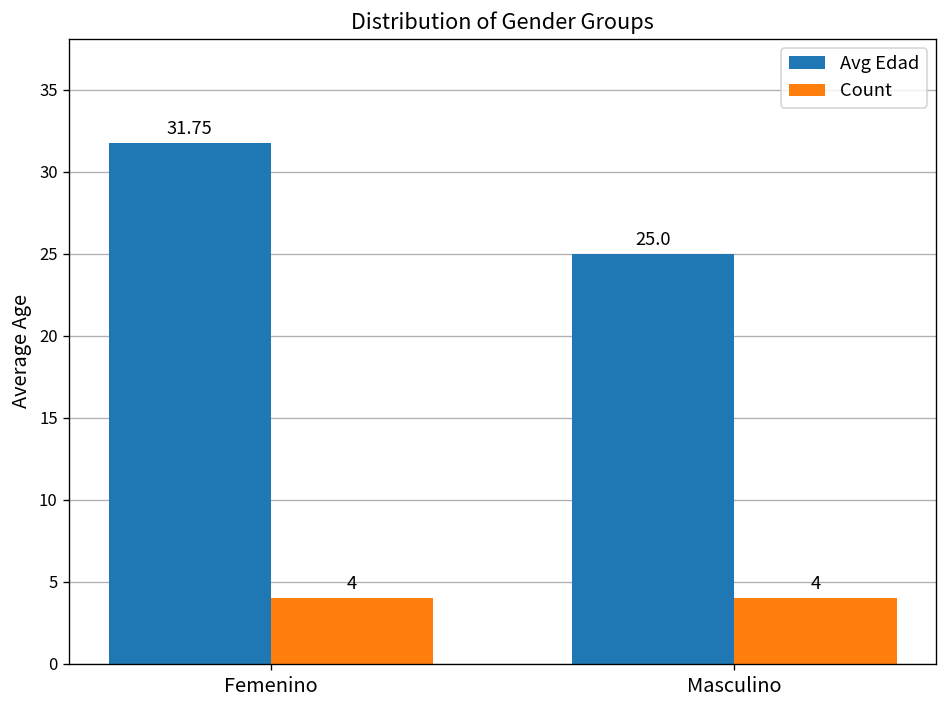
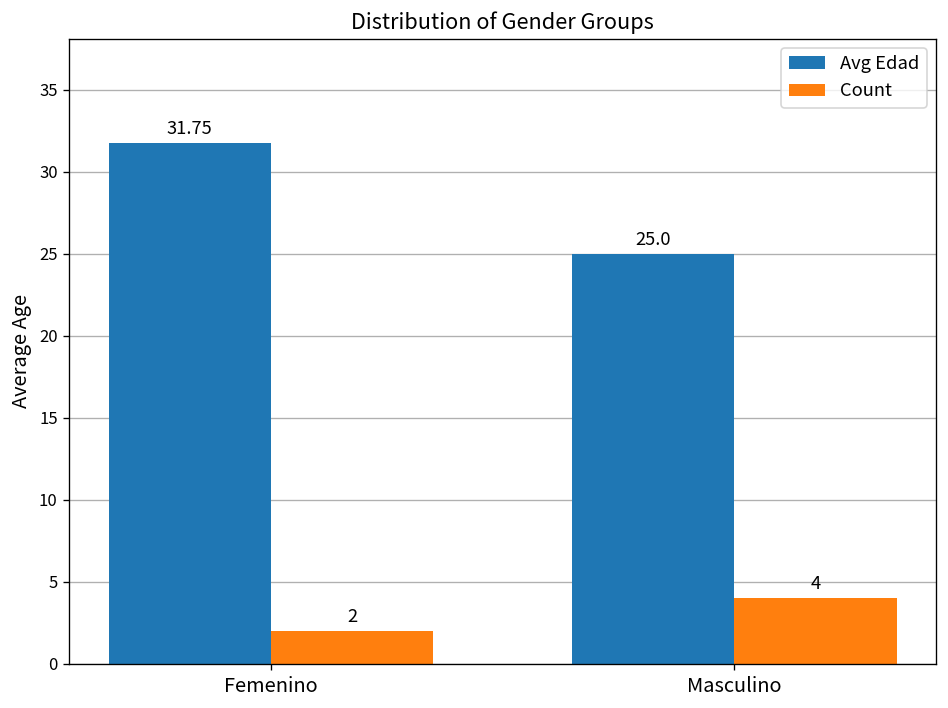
  {
    "Avg Edad": {
      "Femenino": 31.75,
      "Masculino": 25.0
    },
    "Count": {
-     "Femenino": 4,
+     "Femenino": 2,
      "Masculino": 4
    }
  }
